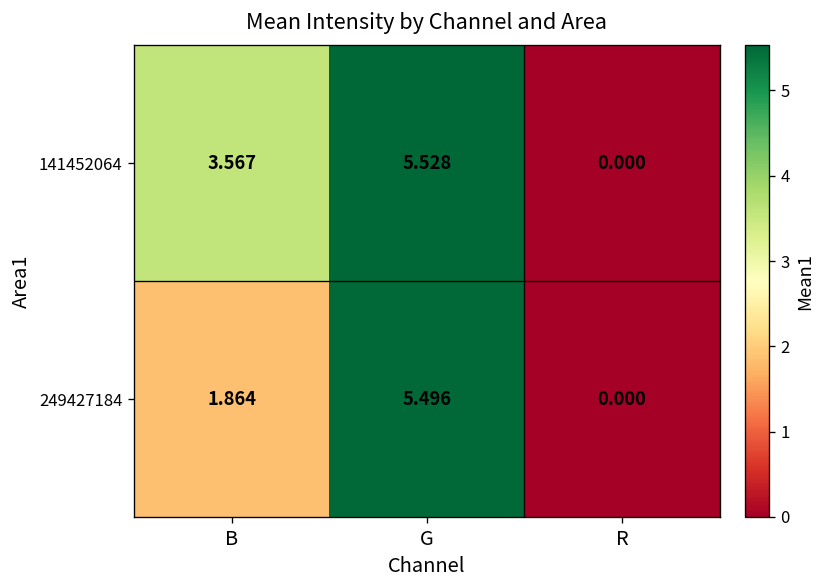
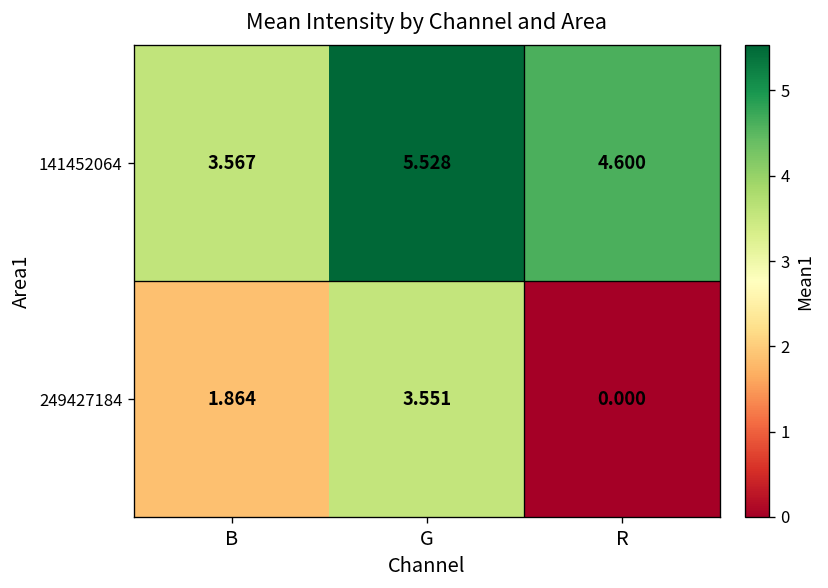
  {
    "141452064": {
      "B": 3.567,
      "G": 5.528,
-     "R": 0.000
+     "R": 4.600
    },
    "249427184": {
      "B": 1.864,
-     "G": 5.496,
+     "G": 3.551,
      "R": 0.000
    }
  }
